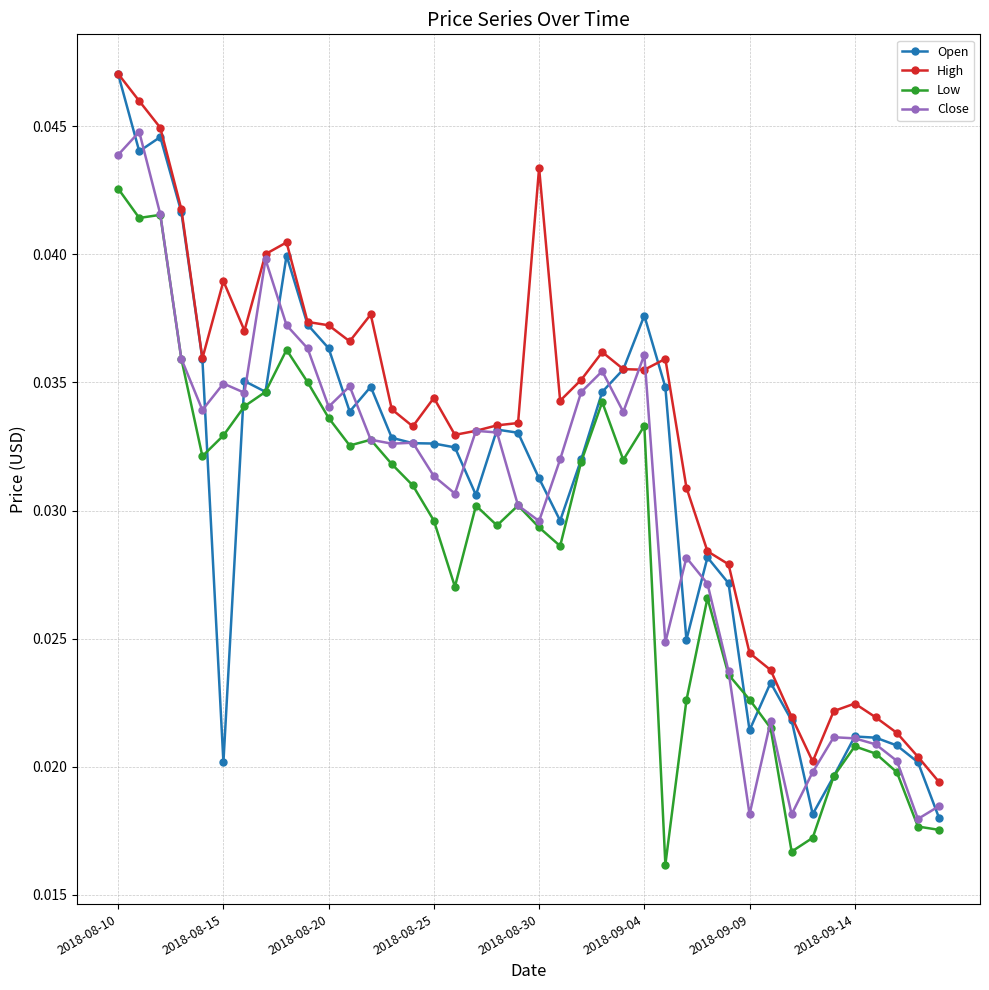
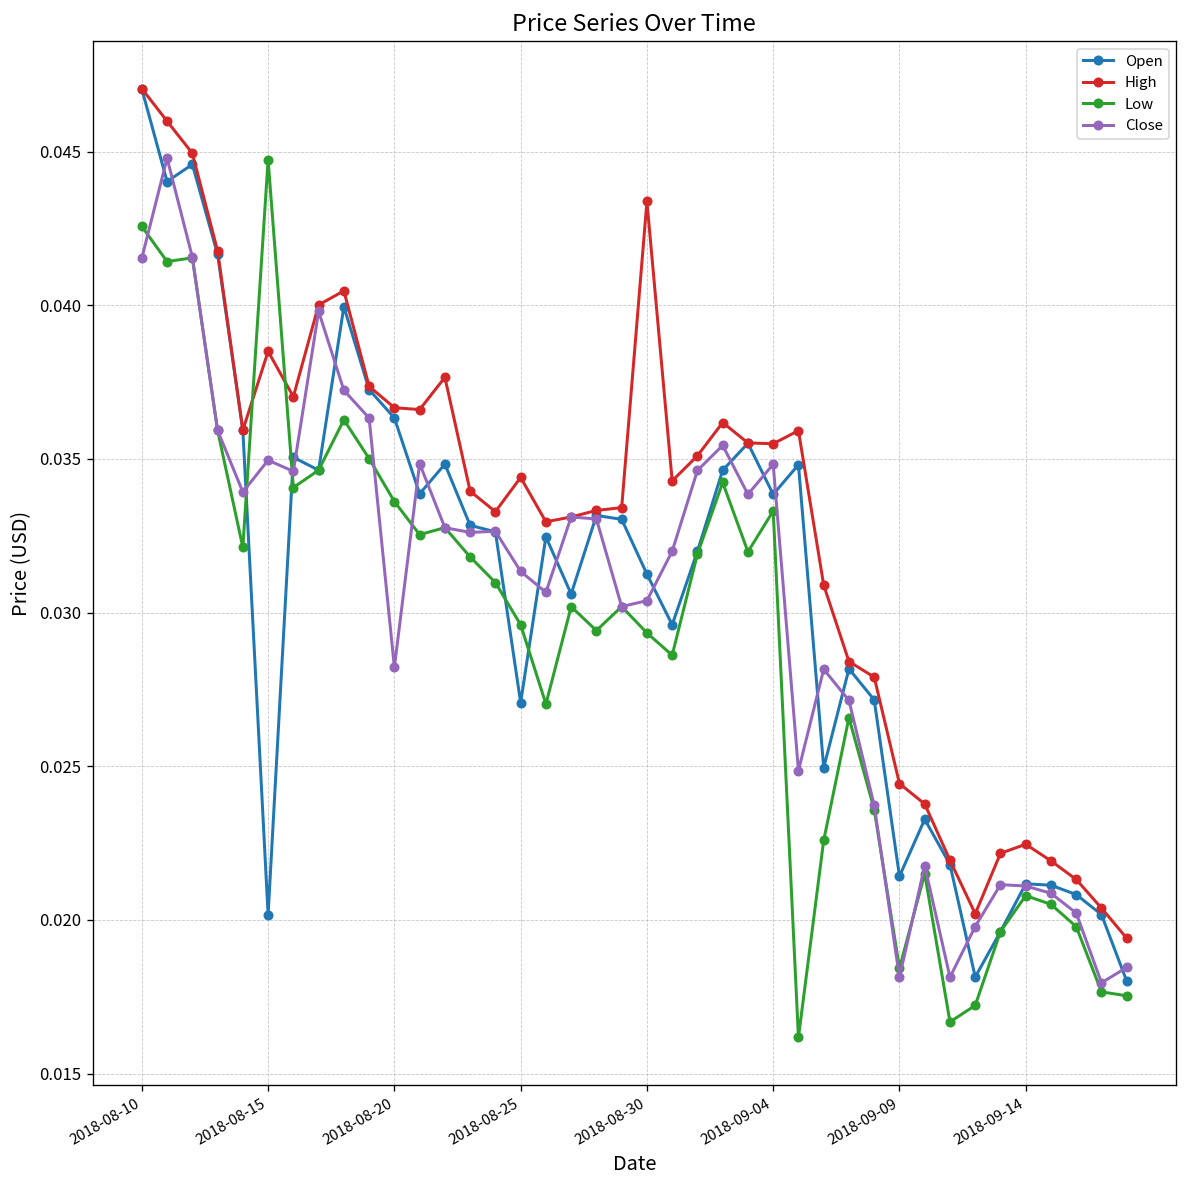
  {
    "Open": {
      "2018-08-15": 0.0202,
      "2018-08-20": 0.0363,
-     "2018-08-25": 0.0326,
+     "2018-08-25": 0.0271,
      "2018-08-30": 0.0313,
-     "2018-09-04": 0.0376,
+     "2018-09-04": 0.0338,
      "2018-09-09": 0.0214
    },
    "High": {
-     "2018-08-15": 0.0390,
-     "2018-08-20": 0.0372,
+     "2018-08-15": 0.0385,
+     "2018-08-20": 0.0367,
      "2018-08-25": 0.0344,
      "2018-08-30": 0.0434,
      "2018-09-04": 0.0355,
      "2018-09-09": 0.0244,
      "2018-09-14": 0.0225
    },
    "Low": {
      "2018-08-10": 0.0426,
-     "2018-08-15": 0.0329,
+     "2018-08-15": 0.0447,
      "2018-08-20": 0.0336,
      "2018-08-25": 0.0296,
      "2018-08-30": 0.0293,
      "2018-09-04": 0.0333,
-     "2018-09-09": 0.0226,
+     "2018-09-09": 0.0184,
      "2018-09-14": 0.0208
    },
    "Close": {
-     "2018-08-10": 0.0439,
+     "2018-08-10": 0.0415,
      "2018-08-15": 0.0350,
-     "2018-08-20": 0.0341,
+     "2018-08-20": 0.0282,
      "2018-08-25": 0.0313,
-     "2018-08-30": 0.0296,
-     "2018-09-04": 0.0361,
+     "2018-08-30": 0.0304,
+     "2018-09-04": 0.0348,
      "2018-09-09": 0.0181
    }
  }
